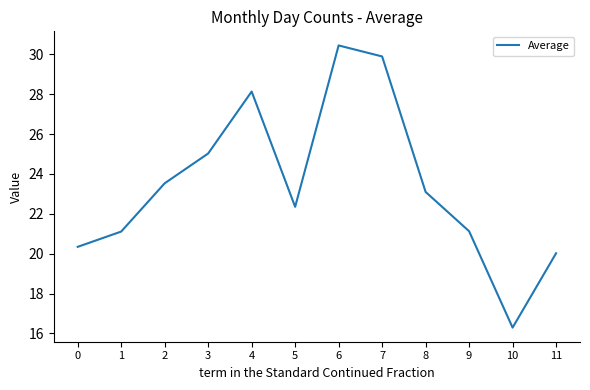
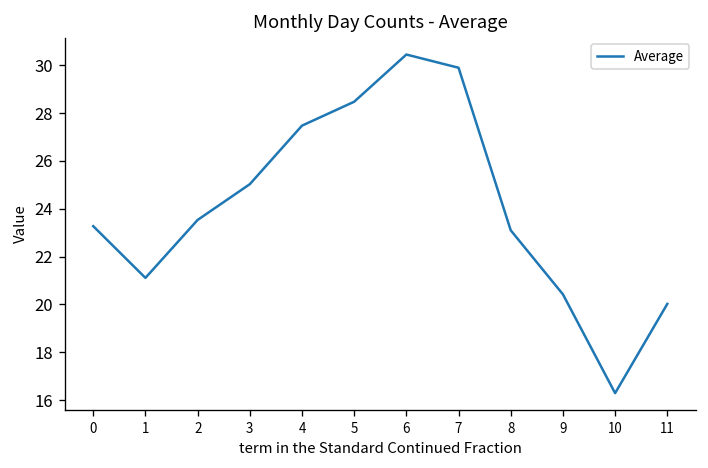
  {
-   "0": 20.3,
+   "0": 23.3,
    "1": 21.1,
    "2": 23.5,
    "3": 25.0,
-   "4": 28.1,
-   "5": 22.3,
+   "4": 27.5,
+   "5": 28.5,
    "6": 30.4,
    "7": 29.9,
    "8": 23.1,
-   "9": 21.1,
+   "9": 20.4,
    "10": 16.3,
    "11": 20.0
  }
